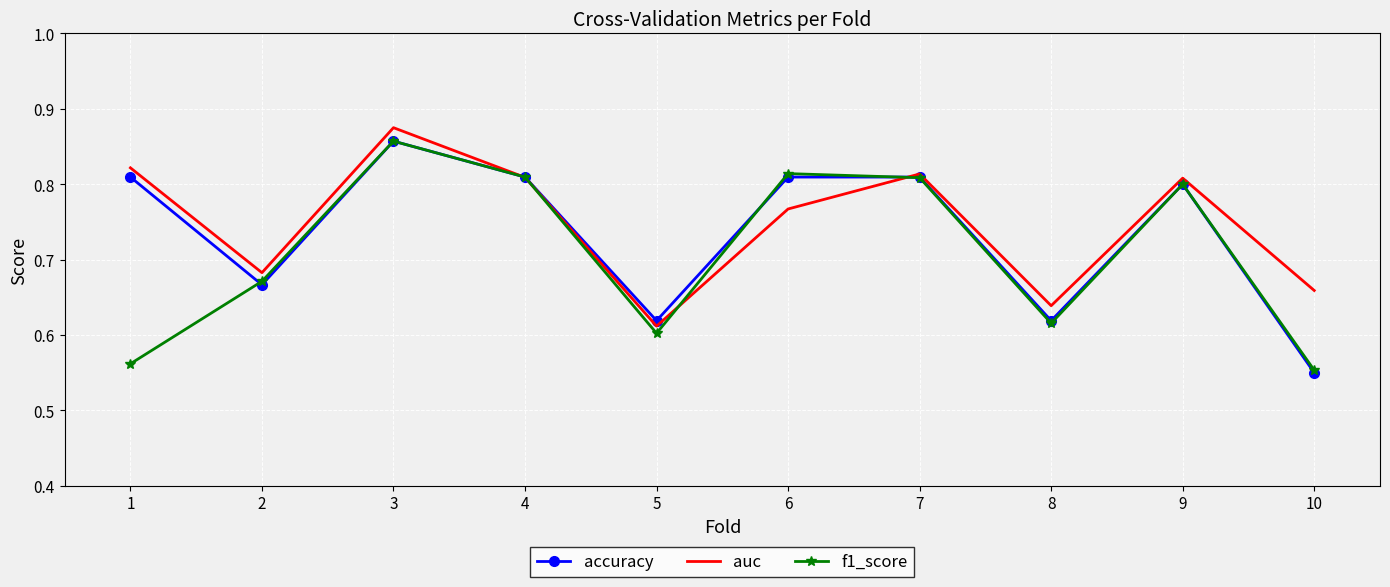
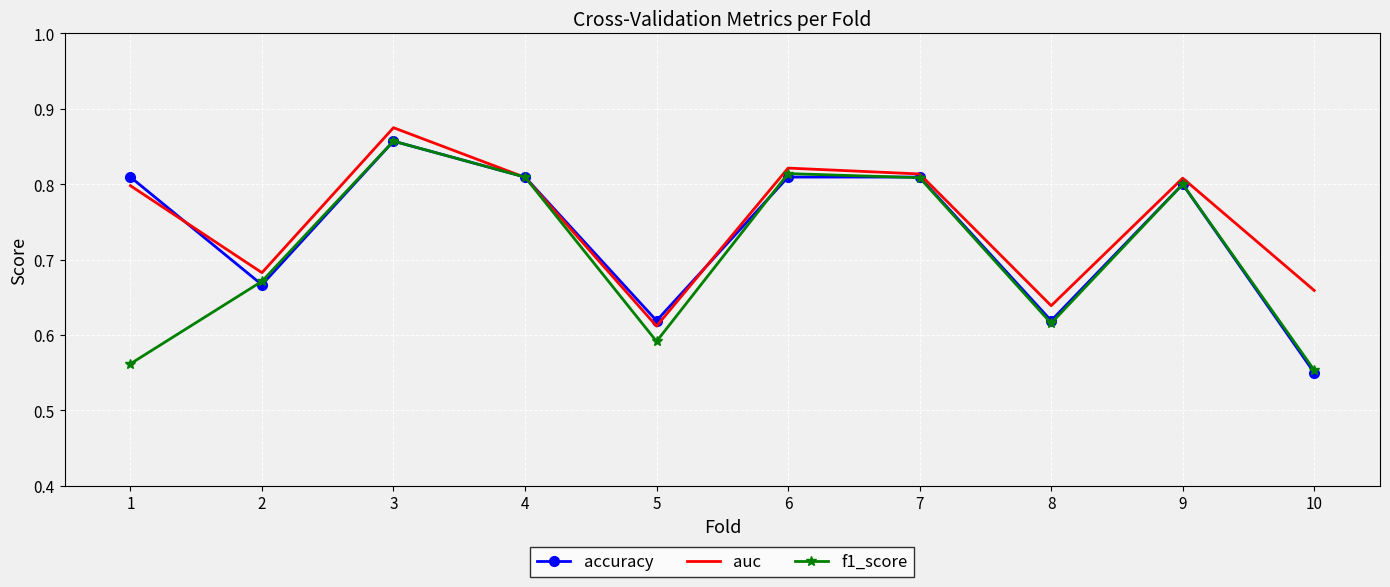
  {
    "accuracy": {
      "1": 0.81,
      "2": 0.67,
      "5": 0.62,
      "6": 0.81,
      "8": 0.62
    },
    "auc": {
-     "1": 0.82,
+     "1": 0.80,
      "2": 0.68,
      "3": 0.88,
      "5": 0.61,
-     "6": 0.77,
+     "6": 0.82,
      "7": 0.81,
      "8": 0.64,
      "9": 0.81,
      "10": 0.66
    },
    "f1_score": {
      "1": 0.56,
      "2": 0.67,
-     "5": 0.60,
+     "5": 0.59,
      "6": 0.81,
      "8": 0.62
    }
  }
